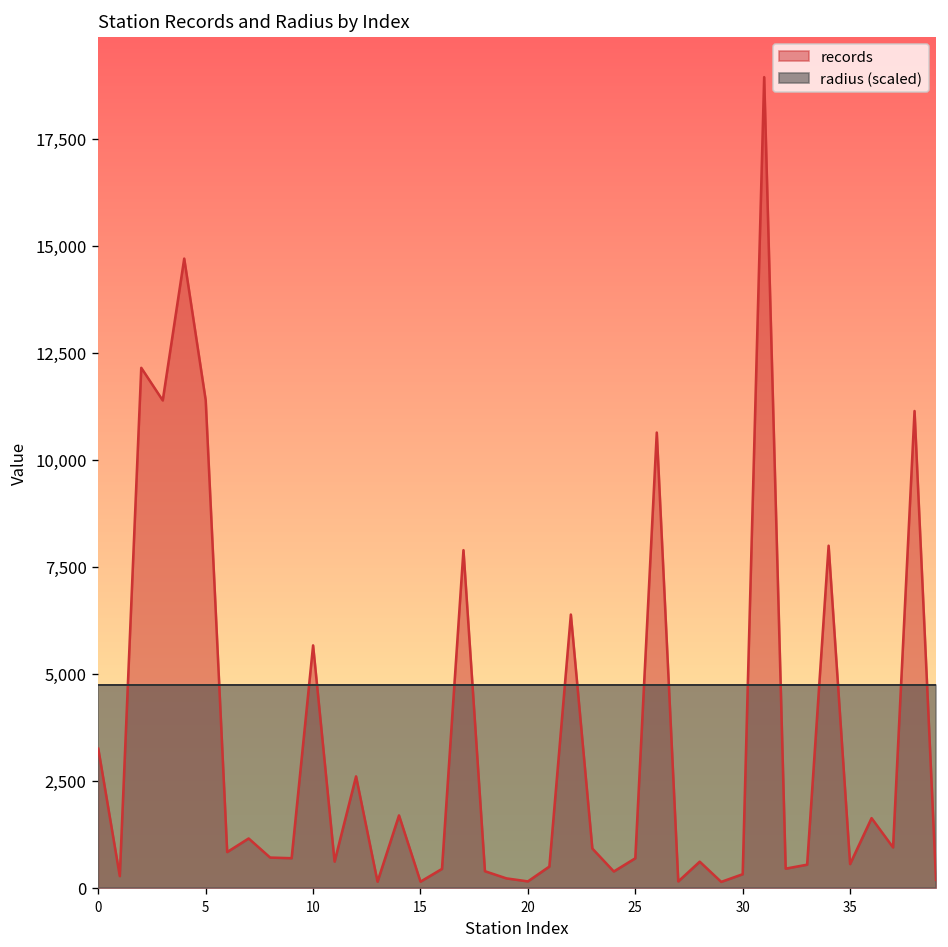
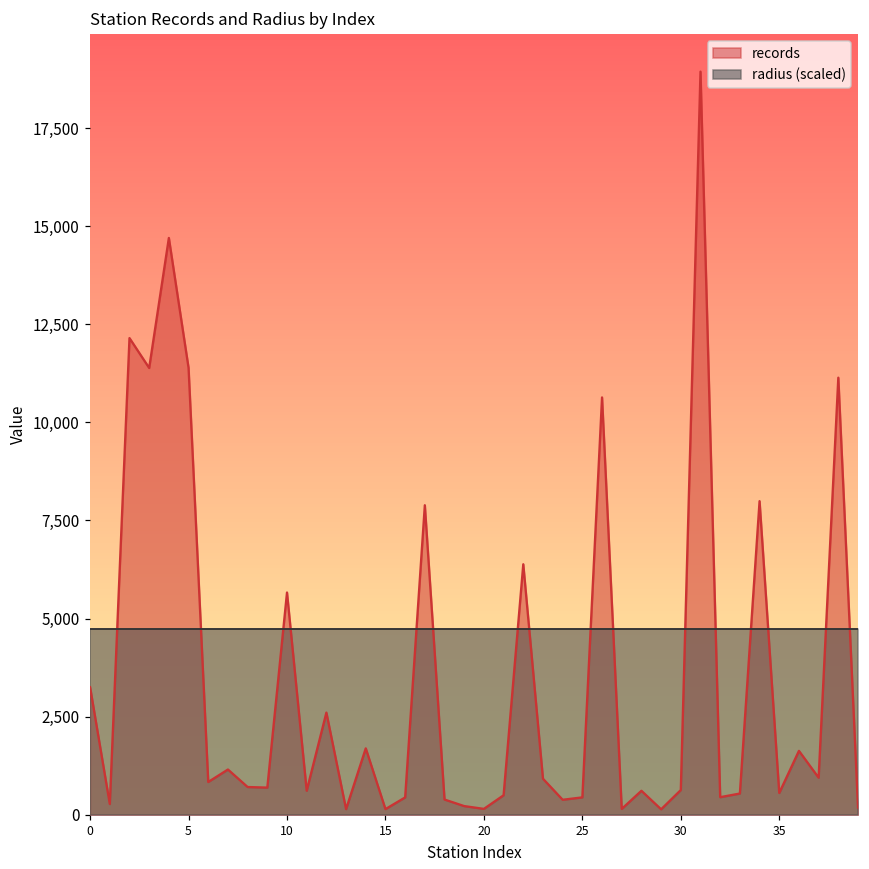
  {
    "records": {
      "0": "3,300",
      "5": "11,400",
      "10": "5,700",
      "15": "100",
      "20": "200",
-     "25": "700",
-     "30": "300",
+     "25": "400",
+     "30": "600",
      "35": "600"
    },
    "radius (scaled)": {
      "0": "4,700",
      "5": "4,700",
      "10": "4,700",
      "15": "4,700",
      "20": "4,700",
      "25": "4,700",
      "30": "4,700",
      "35": "4,700"
    }
  }
